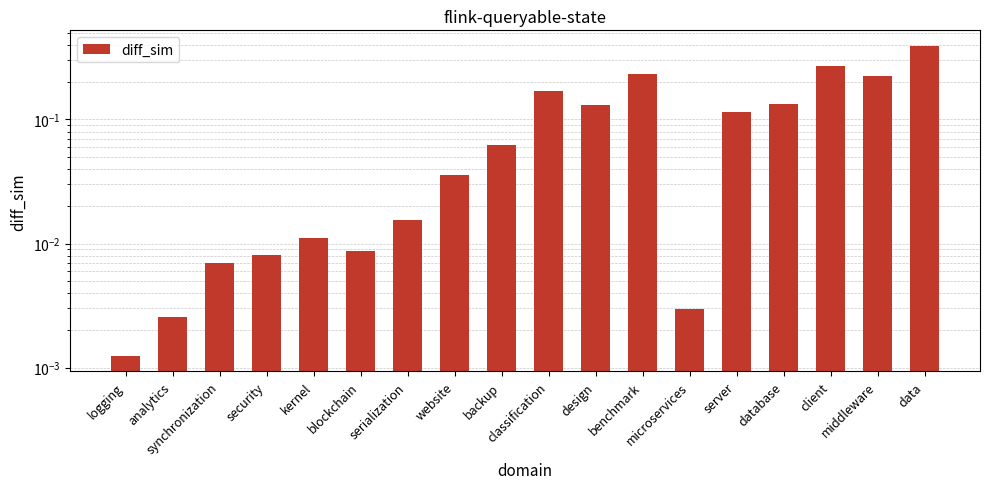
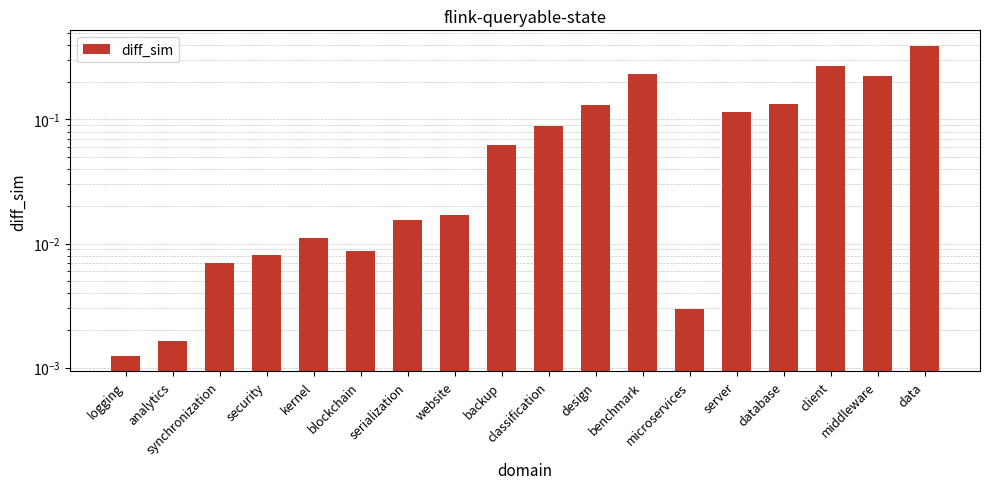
  {
    "logging": 0.0012,
-   "analytics": 0.0026,
+   "analytics": 0.0016,
    "synchronization": 0.007,
    "security": 0.008,
    "kernel": 0.011,
    "blockchain": 0.009,
    "serialization": 0.015,
-   "website": 0.036,
+   "website": 0.017,
    "backup": 0.06,
-   "classification": 0.17,
+   "classification": 0.09,
    "design": 0.13,
    "benchmark": 0.23,
    "microservices": 0.0030,
    "server": 0.11,
    "database": 0.13,
    "client": 0.27,
    "middleware": 0.23,
    "data": 0.39
  }
